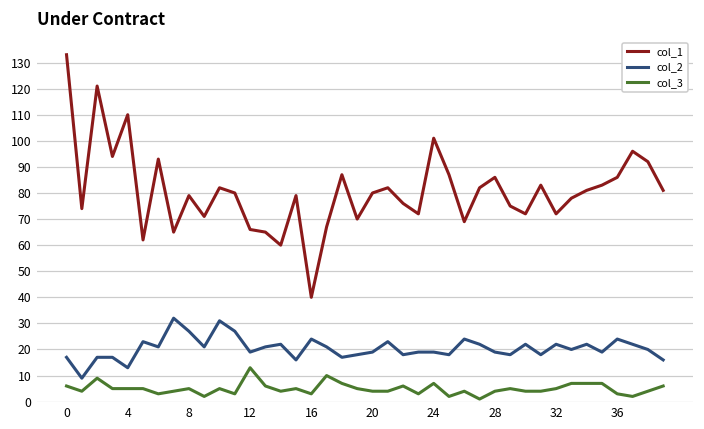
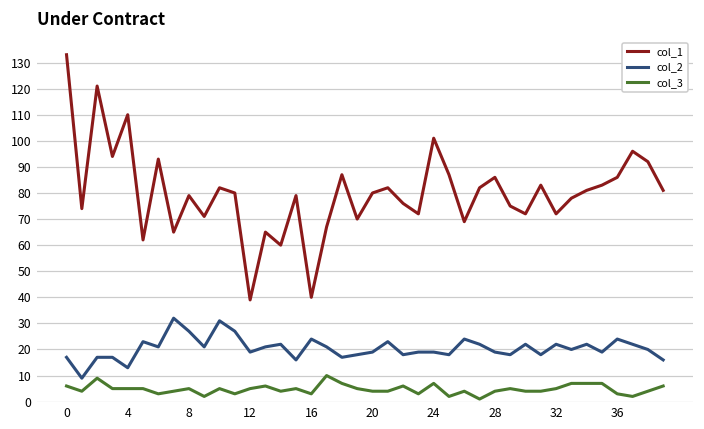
  {
    "col_1": {
      "0": 133,
      "4": 110,
      "8": 79,
-     "12": 66,
+     "12": 39,
      "16": 40,
      "20": 80,
      "24": 101,
      "28": 86,
      "32": 72,
      "36": 86
    },
    "col_2": {
      "0": 17,
      "4": 13,
      "8": 27,
      "12": 19,
      "16": 24,
      "20": 19,
      "24": 19,
      "28": 19,
      "32": 22,
      "36": 24
    },
    "col_3": {
      "0": 6,
      "4": 5,
      "8": 5,
-     "12": 13,
+     "12": 5,
      "16": 3,
      "20": 4,
      "24": 7,
      "28": 4,
      "32": 5,
      "36": 3
    }
  }
